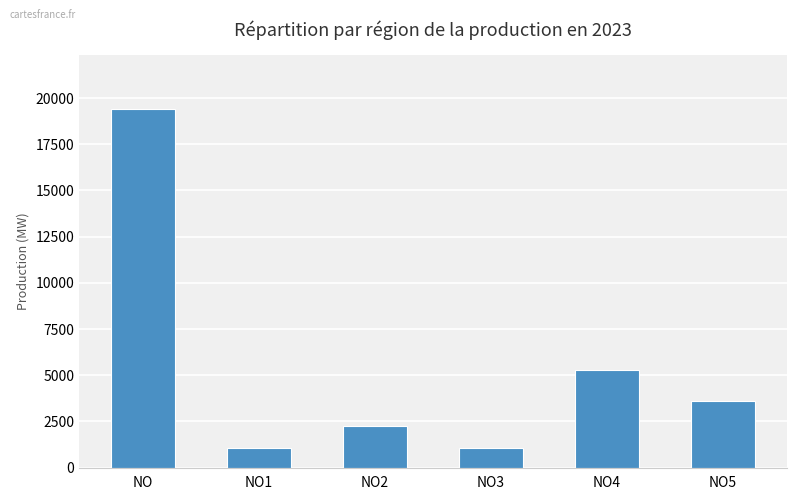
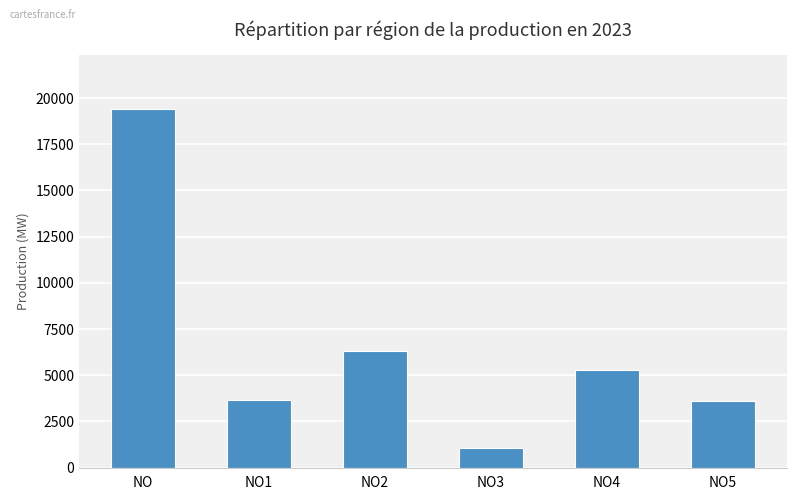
  {
    "NO": 19400,
-   "NO1": 1000,
-   "NO2": 2300,
+   "NO1": 3700,
+   "NO2": 6300,
    "NO3": 1100,
    "NO4": 5300,
    "NO5": 3600
  }
